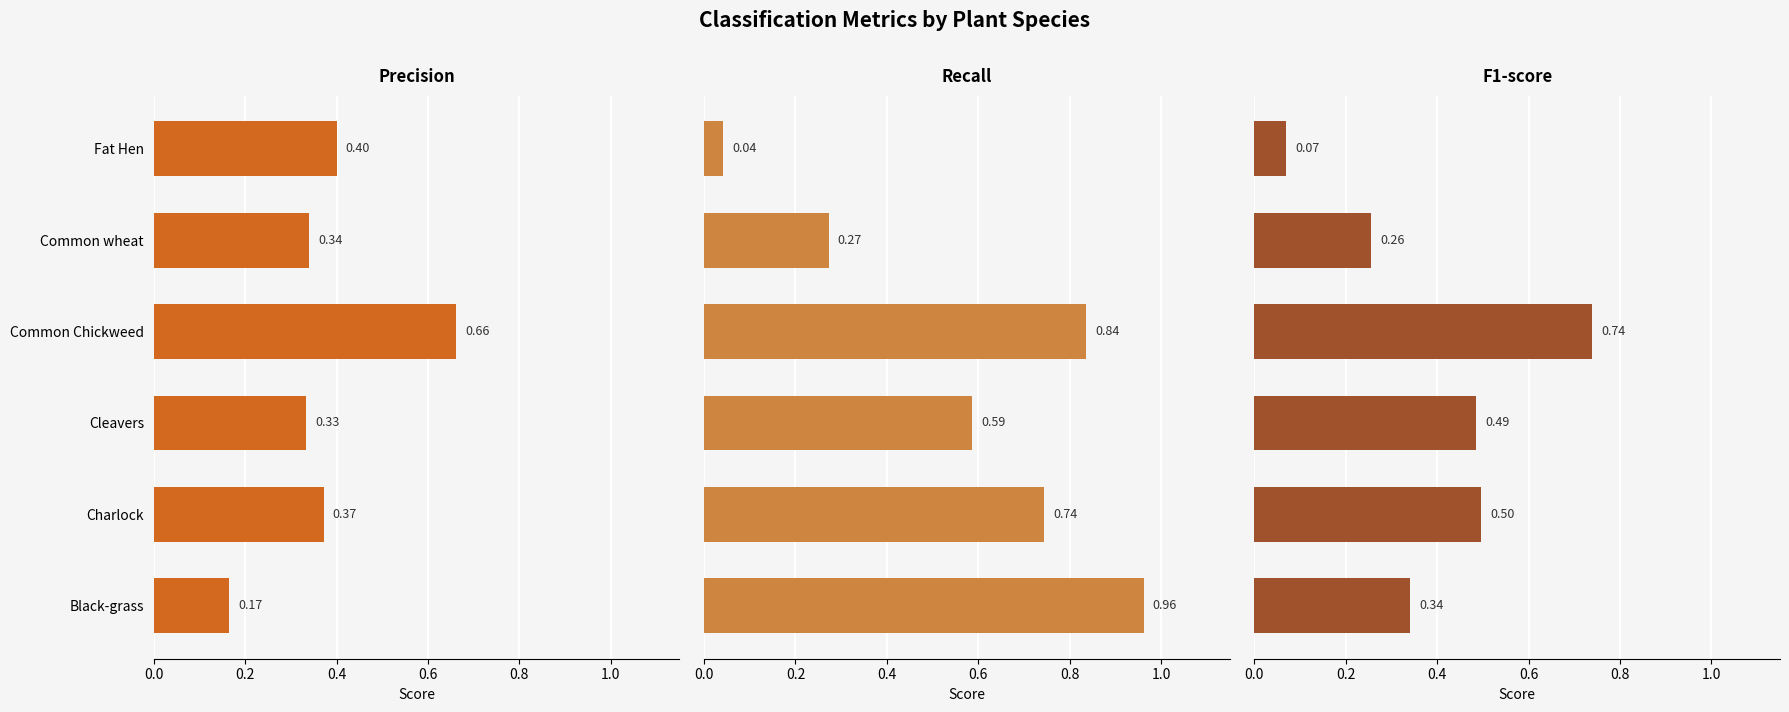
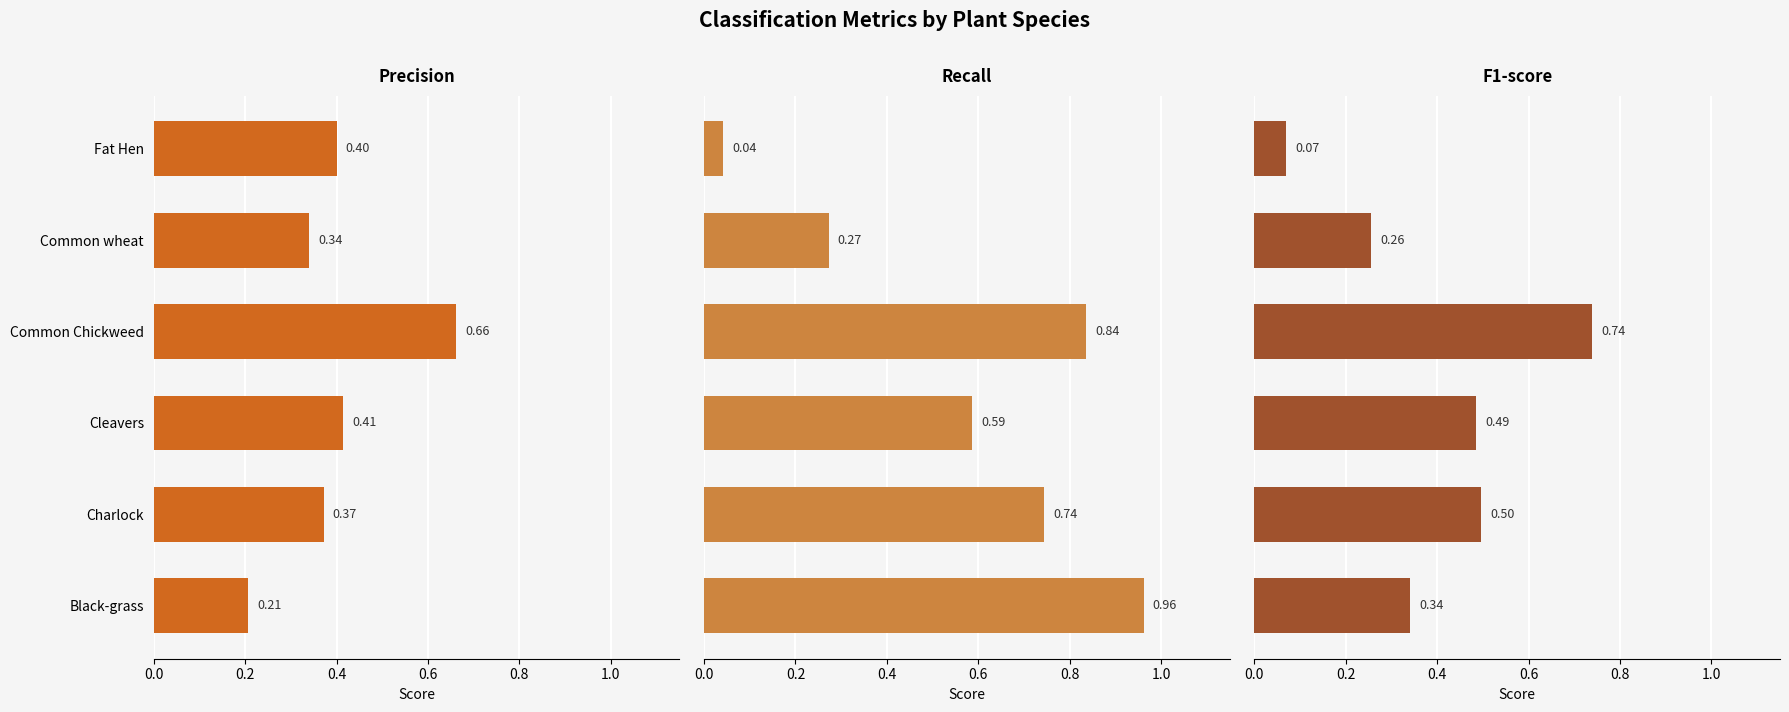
  {
    "Precision": {
      "Fat Hen": 0.40,
      "Common wheat": 0.34,
      "Common Chickweed": 0.66,
-     "Cleavers": 0.33,
+     "Cleavers": 0.41,
      "Charlock": 0.37,
-     "Black-grass": 0.17
+     "Black-grass": 0.21
    }
  }
